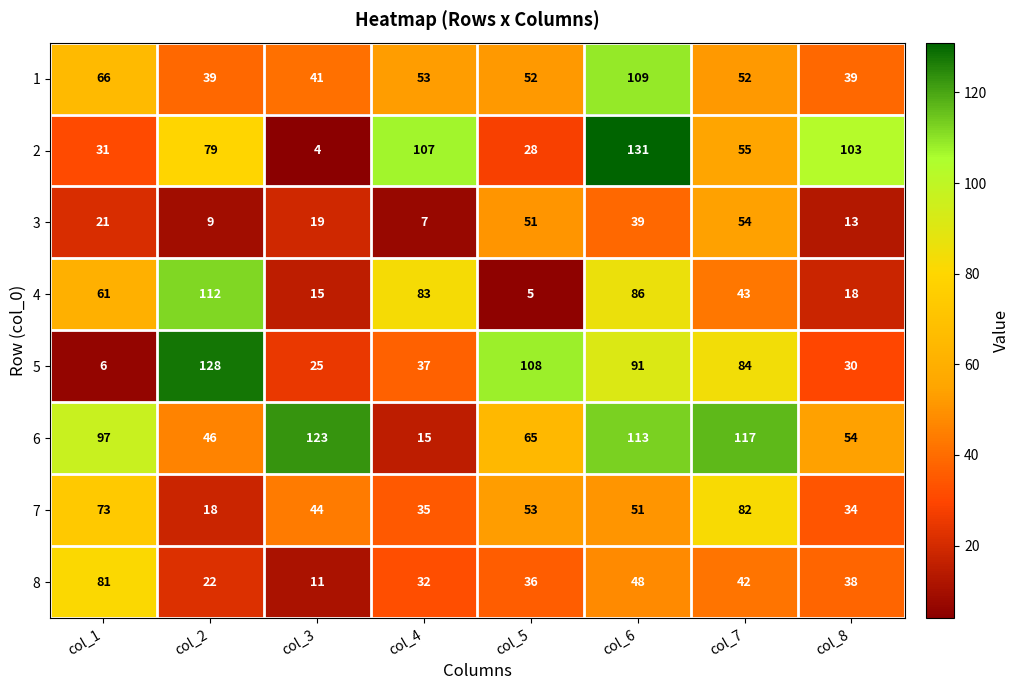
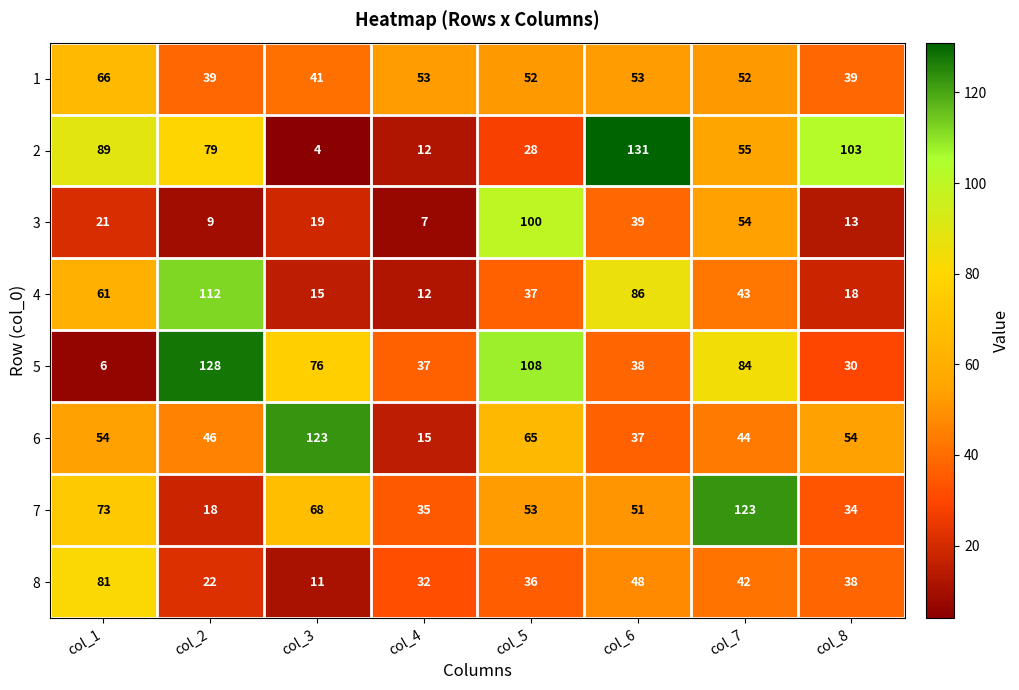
  {
    "1": {
      "col_1": 66,
      "col_2": 39,
      "col_3": 41,
      "col_4": 53,
      "col_5": 52,
-     "col_6": 109,
+     "col_6": 53,
      "col_7": 52,
      "col_8": 39
    },
    "2": {
-     "col_1": 31,
+     "col_1": 89,
      "col_2": 79,
      "col_3": 4,
-     "col_4": 107,
+     "col_4": 12,
      "col_5": 28,
      "col_6": 131,
      "col_7": 55,
      "col_8": 103
    },
    "3": {
      "col_1": 21,
      "col_2": 9,
      "col_3": 19,
      "col_4": 7,
-     "col_5": 51,
+     "col_5": 100,
      "col_6": 39,
      "col_7": 54,
      "col_8": 13
    },
    "4": {
      "col_1": 61,
      "col_2": 112,
      "col_3": 15,
-     "col_4": 83,
-     "col_5": 5,
+     "col_4": 12,
+     "col_5": 37,
      "col_6": 86,
      "col_7": 43,
      "col_8": 18
    },
    "5": {
      "col_1": 6,
      "col_2": 128,
-     "col_3": 25,
+     "col_3": 76,
      "col_4": 37,
      "col_5": 108,
-     "col_6": 91,
+     "col_6": 38,
      "col_7": 84,
      "col_8": 30
    },
    "6": {
-     "col_1": 97,
+     "col_1": 54,
      "col_2": 46,
      "col_3": 123,
      "col_4": 15,
      "col_5": 65,
-     "col_6": 113,
-     "col_7": 117,
+     "col_6": 37,
+     "col_7": 44,
      "col_8": 54
    },
    "7": {
      "col_1": 73,
      "col_2": 18,
-     "col_3": 44,
+     "col_3": 68,
      "col_4": 35,
      "col_5": 53,
      "col_6": 51,
-     "col_7": 82,
+     "col_7": 123,
      "col_8": 34
    },
    "8": {
      "col_1": 81,
      "col_2": 22,
      "col_3": 11,
      "col_4": 32,
      "col_5": 36,
      "col_6": 48,
      "col_7": 42,
      "col_8": 38
    }
  }
